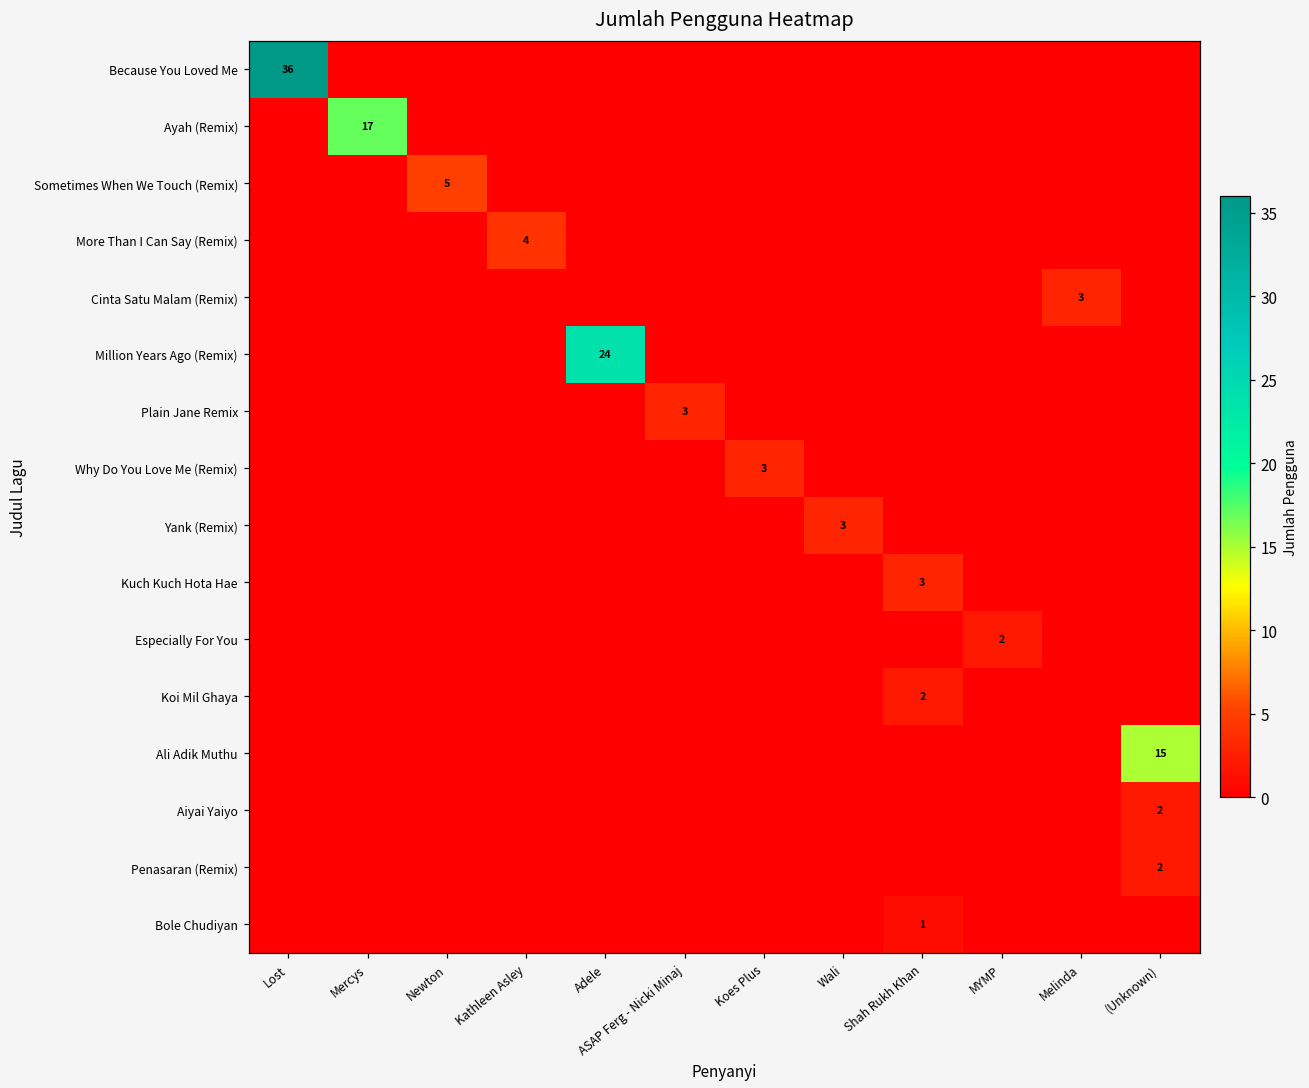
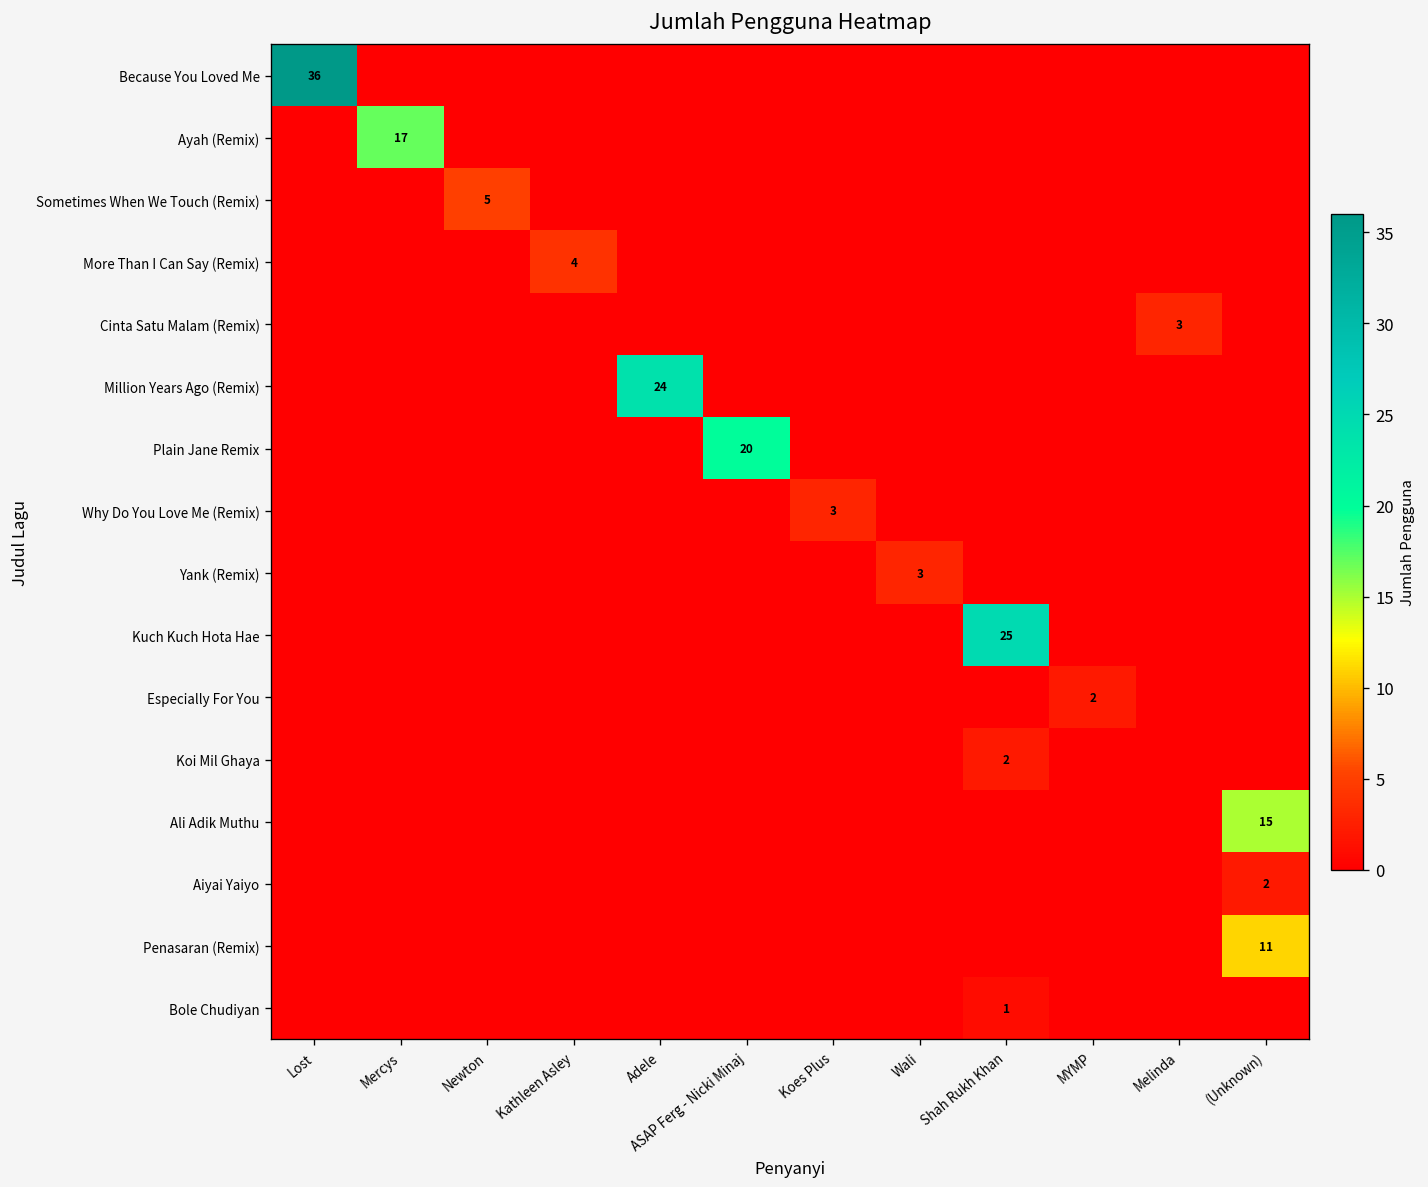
  {
    "Because You Loved Me": {
      "Lost": 36
    },
    "Ayah (Remix)": {
      "Mercys": 17
    },
    "Sometimes When We Touch (Remix)": {
      "Newton": 5
    },
    "More Than I Can Say (Remix)": {
      "Kathleen Asley": 4
    },
    "Cinta Satu Malam (Remix)": {
      "Melinda": 3
    },
    "Million Years Ago (Remix)": {
      "Adele": 24
    },
    "Plain Jane Remix": {
-     "ASAP Ferg - Nicki Minaj": 3
+     "ASAP Ferg - Nicki Minaj": 20
    },
    "Why Do You Love Me (Remix)": {
      "Koes Plus": 3
    },
    "Yank (Remix)": {
      "Wali": 3
    },
    "Kuch Kuch Hota Hae": {
-     "Shah Rukh Khan": 3
+     "Shah Rukh Khan": 25
    },
    "Especially For You": {
      "MYMP": 2
    },
    "Koi Mil Ghaya": {
      "Shah Rukh Khan": 2
    },
    "Ali Adik Muthu": {
      "(Unknown)": 15
    },
    "Aiyai Yaiyo": {
      "(Unknown)": 2
    },
    "Penasaran (Remix)": {
-     "(Unknown)": 2
+     "(Unknown)": 11
    },
    "Bole Chudiyan": {
      "Shah Rukh Khan": 1
    }
  }
